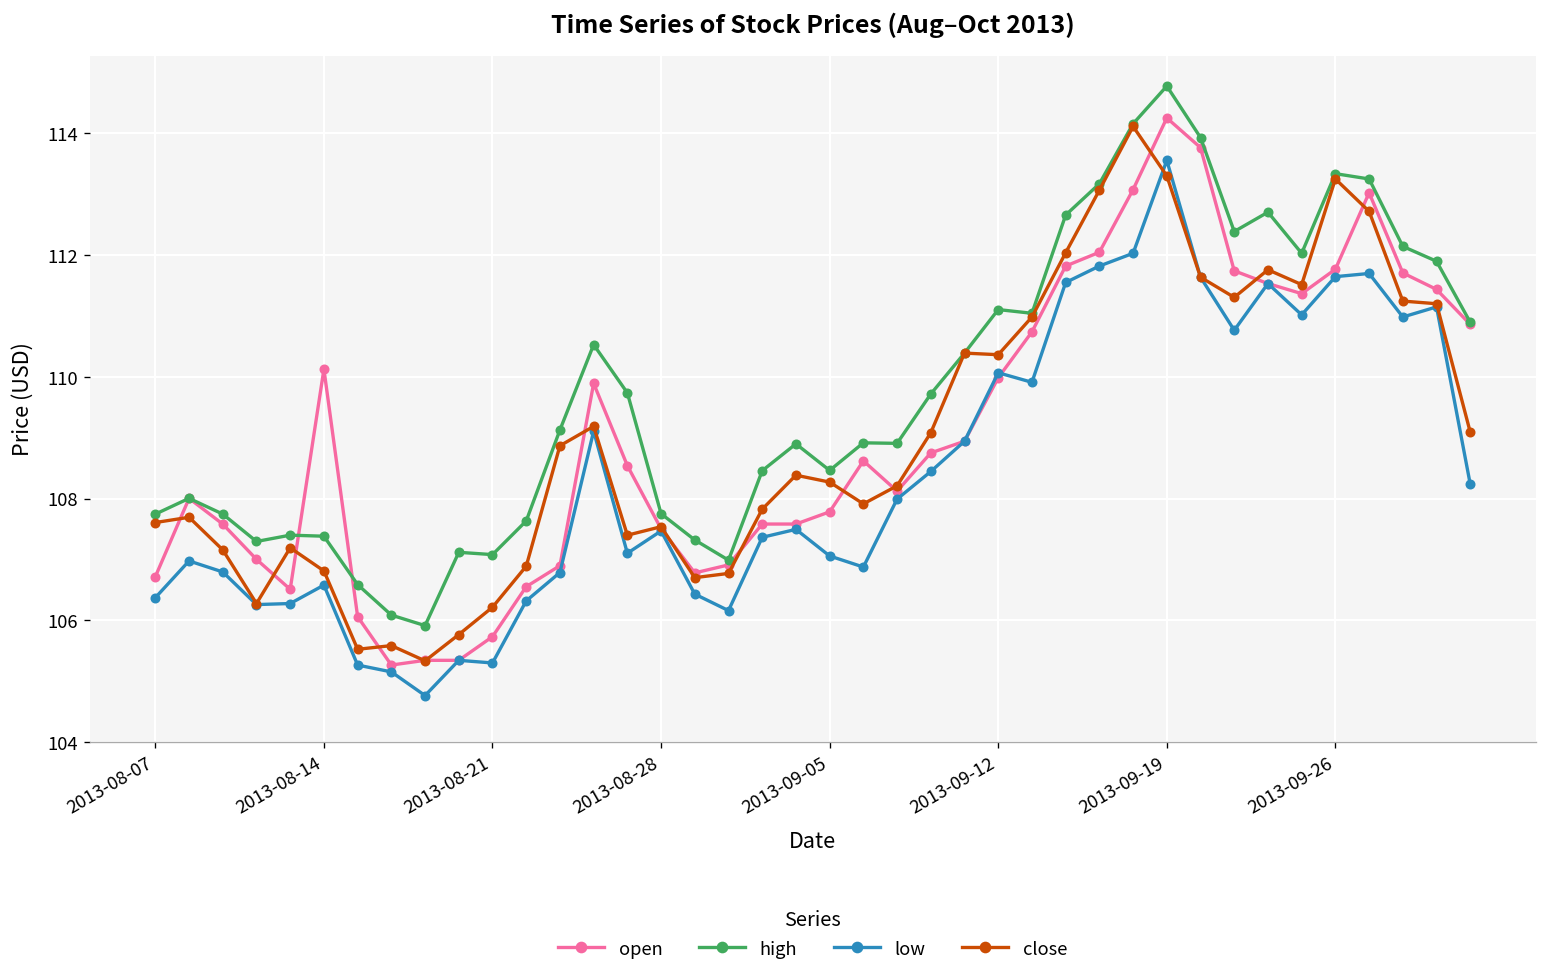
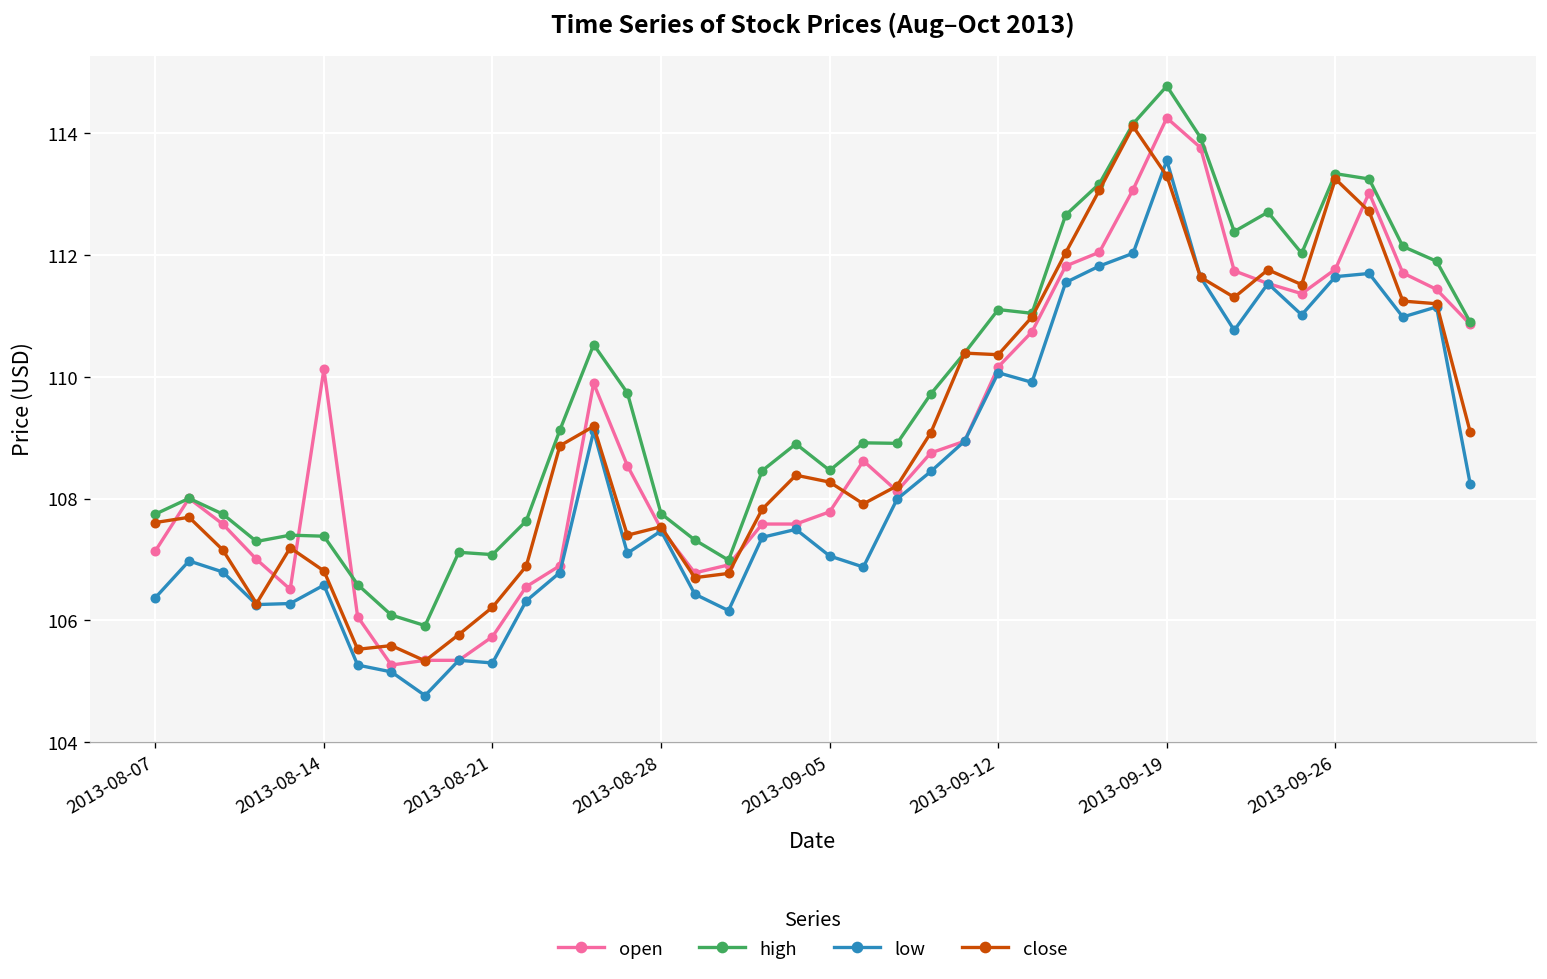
  {
    "open": {
-     "2013-08-07": 106.7,
+     "2013-08-07": 107.1,
      "2013-08-14": 110.1,
      "2013-08-21": 105.7,
      "2013-09-05": 107.8,
-     "2013-09-12": 110.0,
+     "2013-09-12": 110.2,
      "2013-09-19": 114.3,
      "2013-09-26": 111.8
    },
    "high": {
      "2013-08-07": 107.7,
      "2013-08-14": 107.4,
      "2013-08-21": 107.1,
      "2013-08-28": 107.8,
      "2013-09-05": 108.5,
      "2013-09-12": 111.1,
      "2013-09-19": 114.8,
      "2013-09-26": 113.3
    },
    "low": {
      "2013-08-07": 106.4,
      "2013-08-14": 106.6,
      "2013-08-21": 105.3,
      "2013-09-05": 107.1,
      "2013-09-12": 110.1,
      "2013-09-19": 113.6,
      "2013-09-26": 111.6
    },
    "close": {
      "2013-08-07": 107.6,
      "2013-08-14": 106.8,
      "2013-08-21": 106.2,
      "2013-09-05": 108.3,
      "2013-09-12": 110.4,
      "2013-09-19": 113.3,
      "2013-09-26": 113.3
    }
  }
